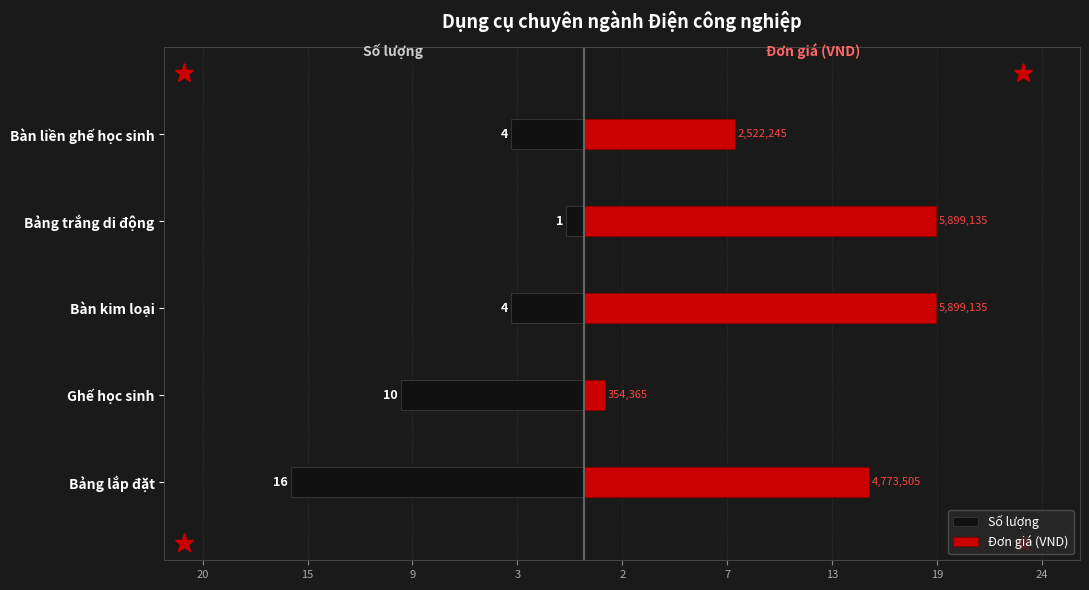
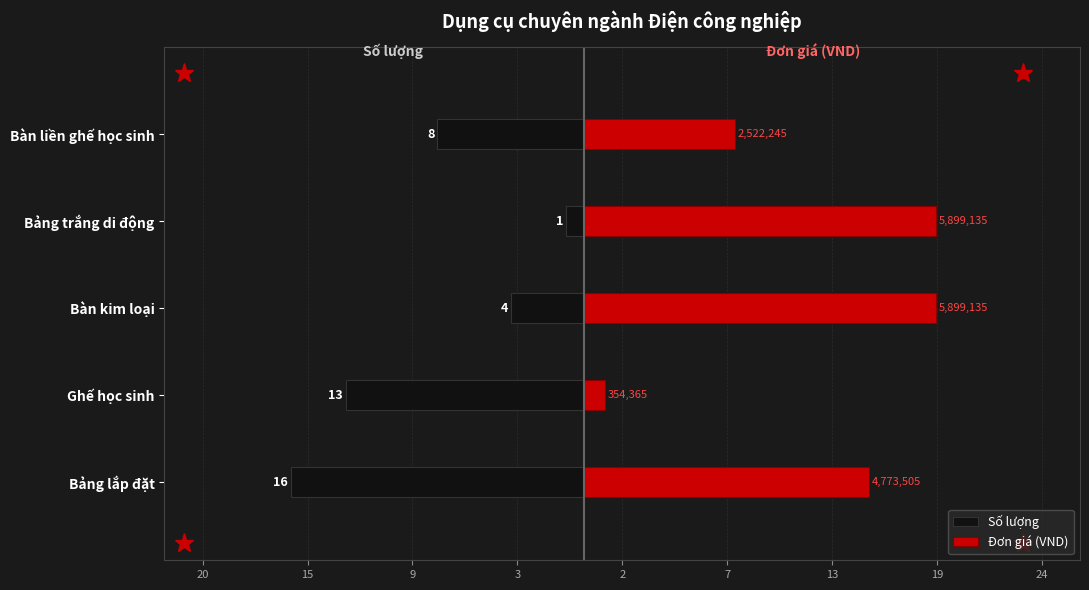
  {
    "Số lượng": {
-     "Bàn liền ghế học sinh": 4,
-     "Ghế học sinh": 10
+     "Bàn liền ghế học sinh": 8,
+     "Ghế học sinh": 13
    }
  }
